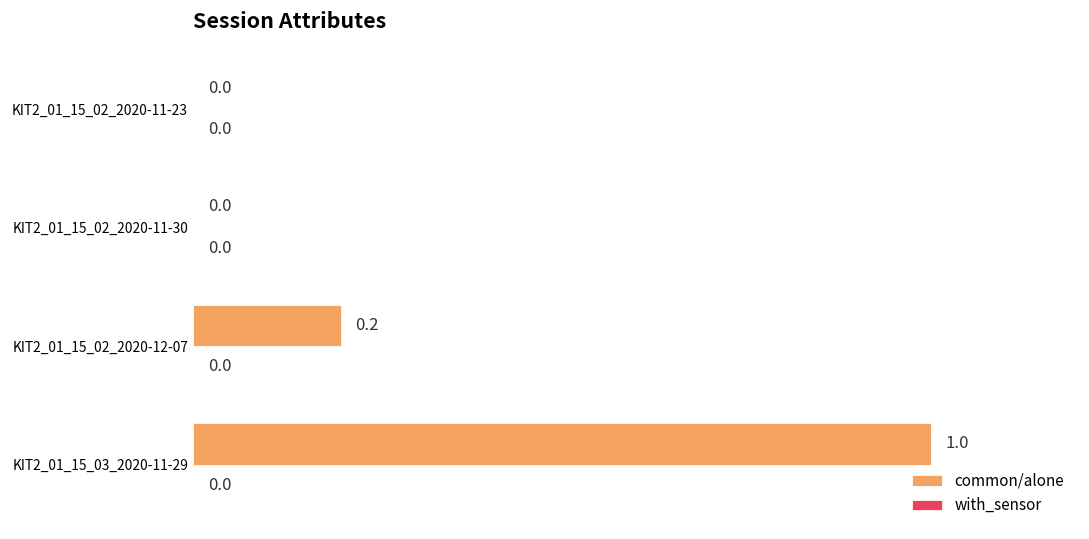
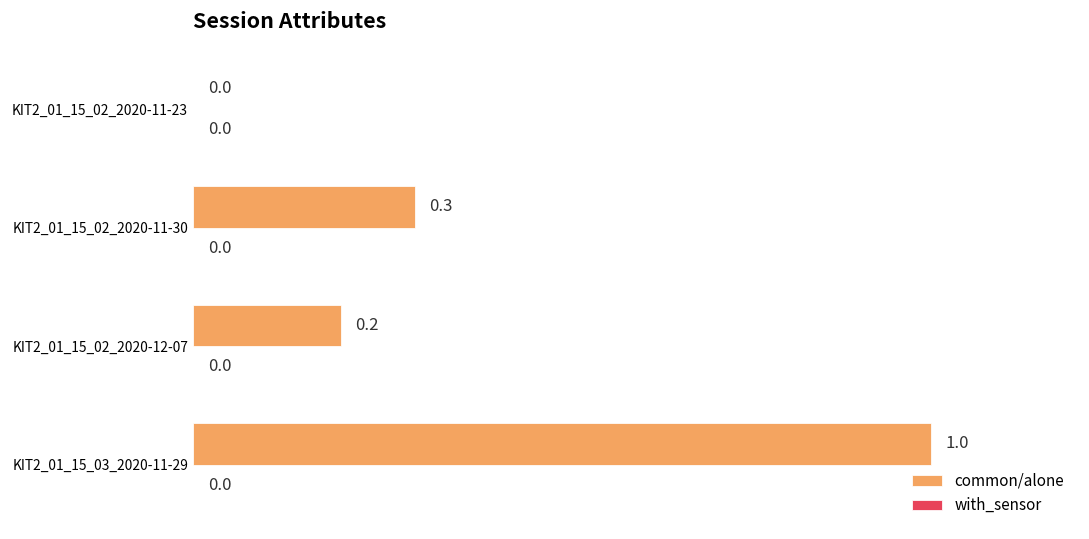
  {
    "common/alone": {
      "KIT2_01_15_02_2020-11-23": 0.0,
-     "KIT2_01_15_02_2020-11-30": 0.0,
+     "KIT2_01_15_02_2020-11-30": 0.3,
      "KIT2_01_15_02_2020-12-07": 0.2,
      "KIT2_01_15_03_2020-11-29": 1.0
    },
    "with_sensor": {
      "KIT2_01_15_02_2020-11-23": 0.0,
      "KIT2_01_15_02_2020-11-30": 0.0,
      "KIT2_01_15_02_2020-12-07": 0.0,
      "KIT2_01_15_03_2020-11-29": 0.0
    }
  }
